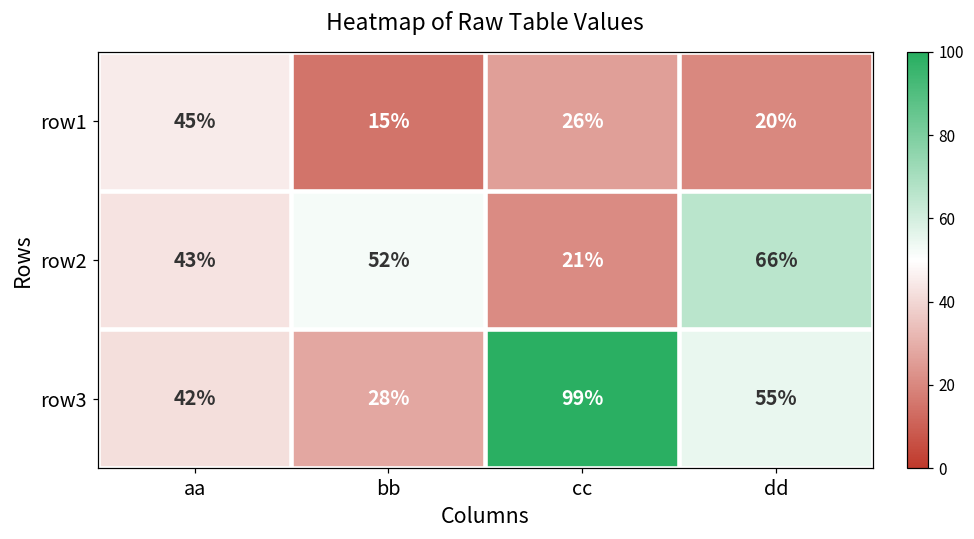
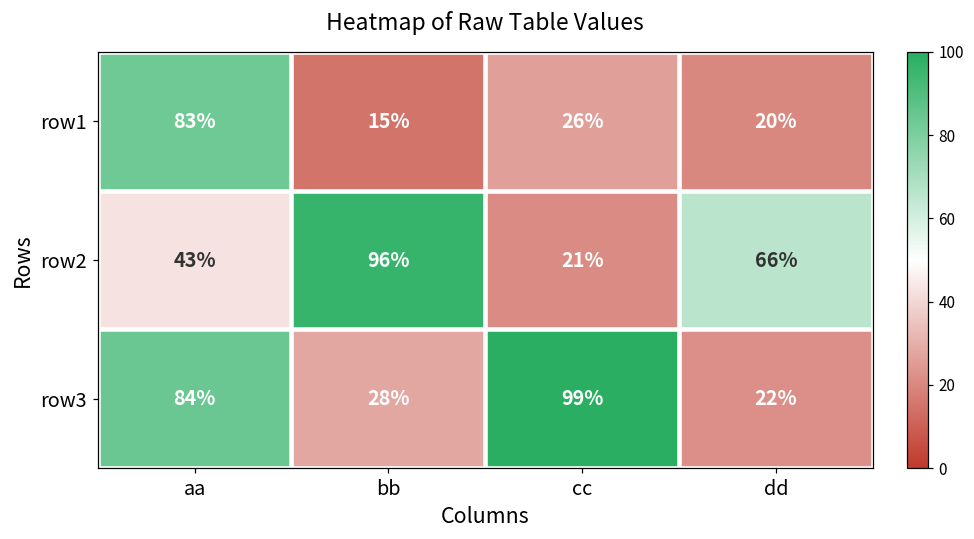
  {
    "row1": {
-     "aa": "45%",
+     "aa": "83%",
      "bb": "15%",
      "cc": "26%",
      "dd": "20%"
    },
    "row2": {
      "aa": "43%",
-     "bb": "52%",
+     "bb": "96%",
      "cc": "21%",
      "dd": "66%"
    },
    "row3": {
-     "aa": "42%",
+     "aa": "84%",
      "bb": "28%",
      "cc": "99%",
-     "dd": "55%"
+     "dd": "22%"
    }
  }
